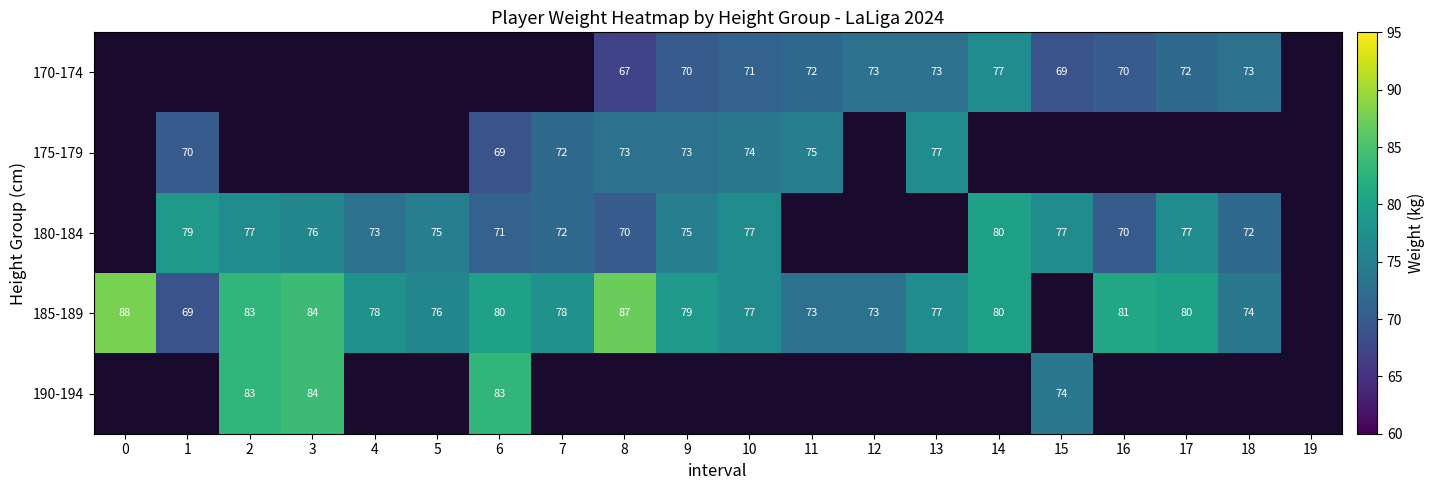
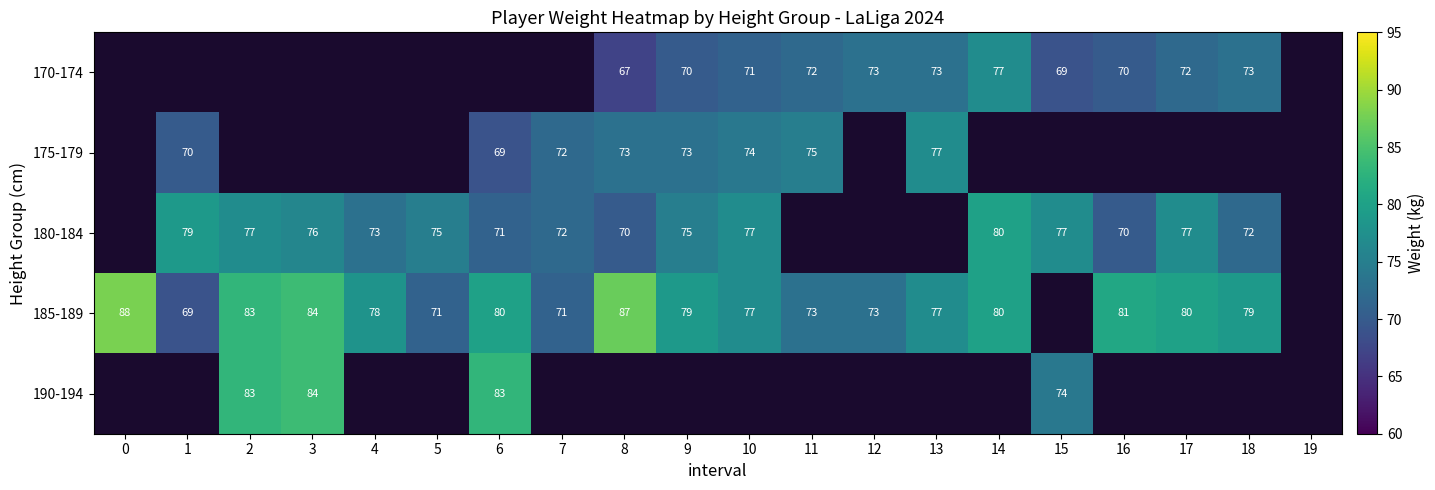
  {
    "170-174": {
      "8": 67,
      "9": 70,
      "10": 71,
      "11": 72,
      "12": 73,
      "13": 73,
      "14": 77,
      "15": 69,
      "16": 70,
      "17": 72,
      "18": 73
    },
    "175-179": {
      "1": 70,
      "6": 69,
      "7": 72,
      "8": 73,
      "9": 73,
      "10": 74,
      "11": 75,
      "13": 77
    },
    "180-184": {
      "1": 79,
      "2": 77,
      "3": 76,
      "4": 73,
      "5": 75,
      "6": 71,
      "7": 72,
      "8": 70,
      "9": 75,
      "10": 77,
      "14": 80,
      "15": 77,
      "16": 70,
      "17": 77,
      "18": 72
    },
    "185-189": {
      "0": 88,
      "1": 69,
      "2": 83,
      "3": 84,
      "4": 78,
-     "5": 76,
+     "5": 71,
      "6": 80,
-     "7": 78,
+     "7": 71,
      "8": 87,
      "9": 79,
      "10": 77,
      "11": 73,
      "12": 73,
      "13": 77,
      "14": 80,
      "16": 81,
      "17": 80,
-     "18": 74
+     "18": 79
    },
    "190-194": {
      "2": 83,
      "3": 84,
      "6": 83,
      "15": 74
    }
  }
